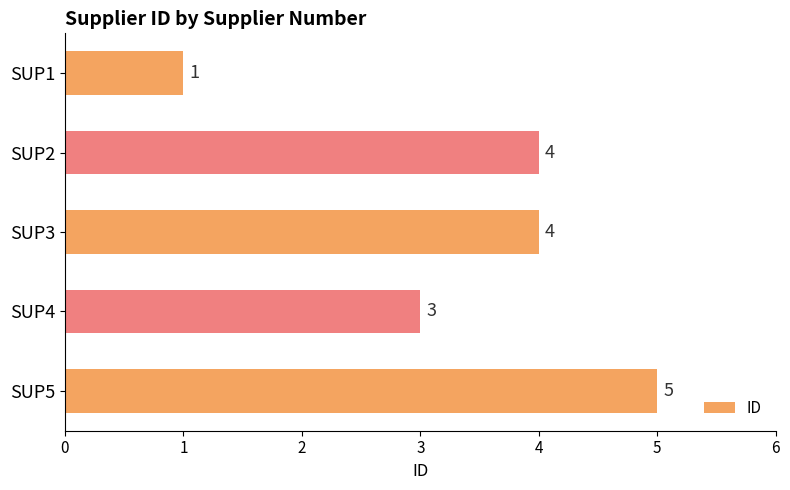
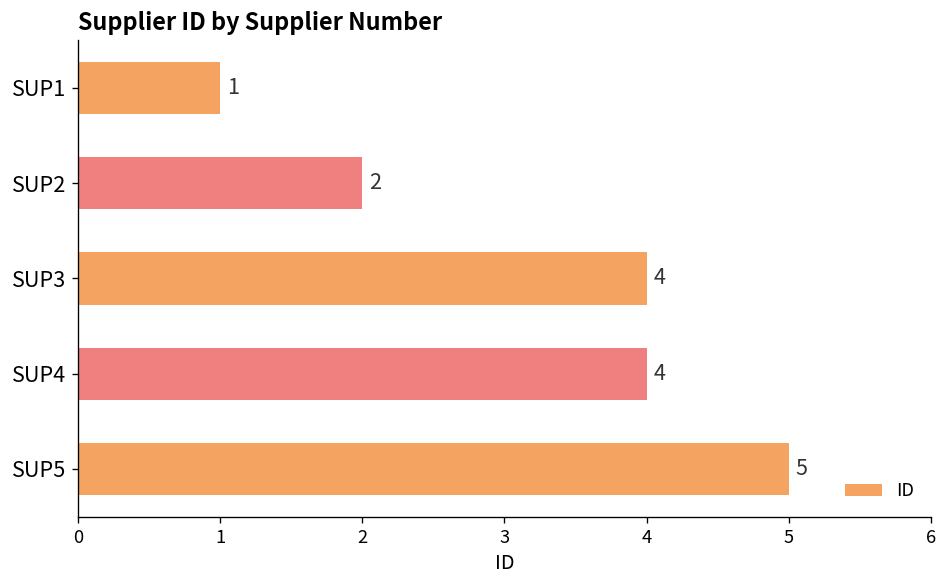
  {
    "SUP1": 1,
-   "SUP2": 4,
+   "SUP2": 2,
    "SUP3": 4,
-   "SUP4": 3,
+   "SUP4": 4,
    "SUP5": 5
  }
